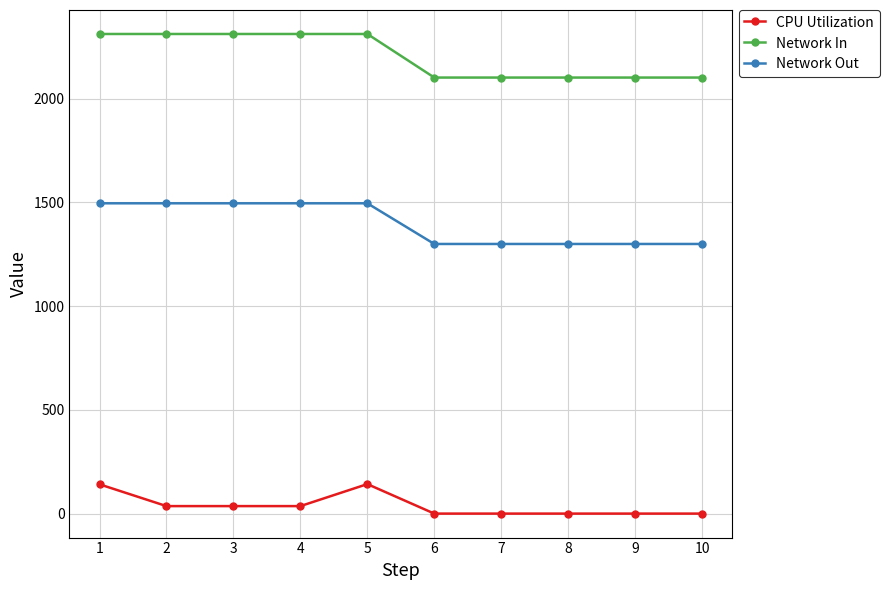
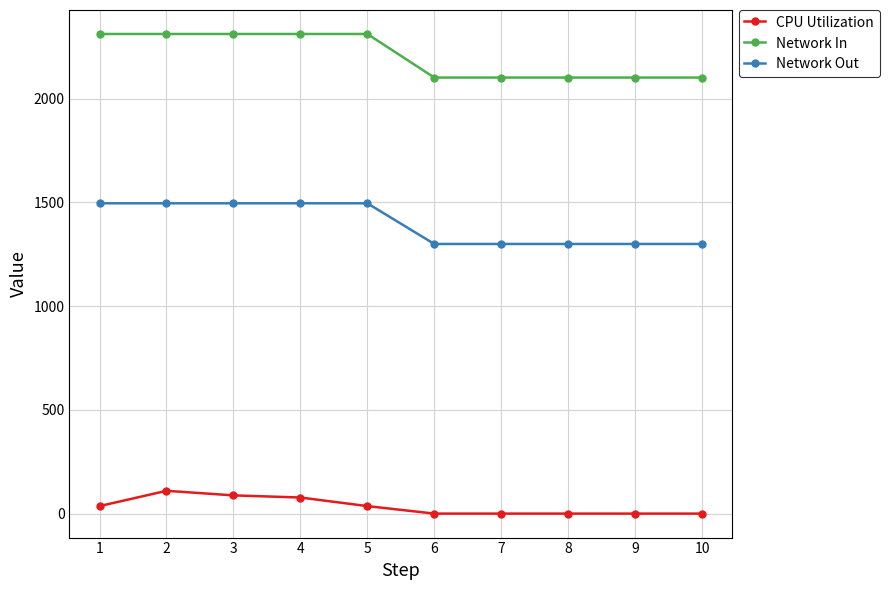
  {
    "CPU Utilization": {
-     "1": 140,
-     "2": 40,
-     "3": 40,
-     "4": 40,
-     "5": 140,
+     "1": 40,
+     "2": 110,
+     "3": 90,
+     "4": 80,
+     "5": 40,
      "6": 0,
      "7": 0,
      "8": 0,
      "9": 0,
      "10": 0
    },
    "Network In": {
      "1": 2310,
      "2": 2310,
      "3": 2310,
      "4": 2310,
      "5": 2310,
      "6": 2100,
      "7": 2100,
      "8": 2100,
      "9": 2100,
      "10": 2100
    },
    "Network Out": {
      "1": 1500,
      "2": 1500,
      "3": 1500,
      "4": 1500,
      "5": 1500,
      "6": 1300,
      "7": 1300,
      "8": 1300,
      "9": 1300,
      "10": 1300
    }
  }
